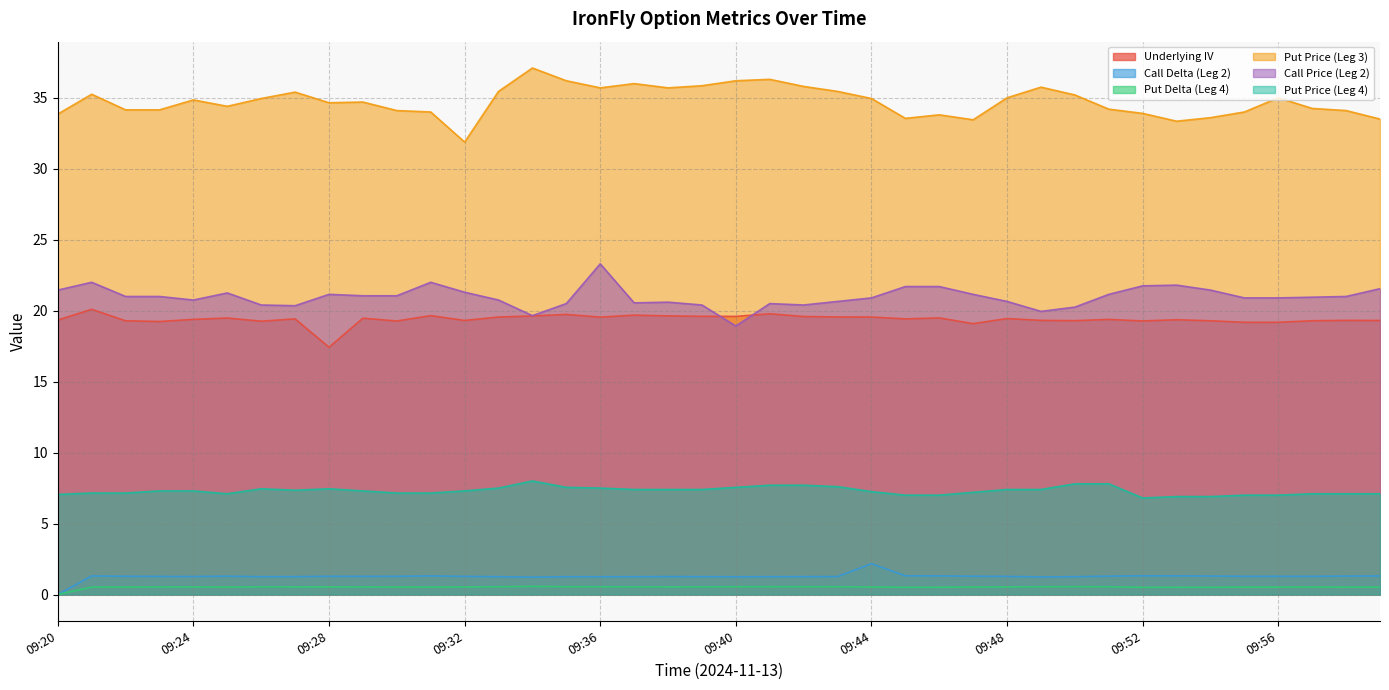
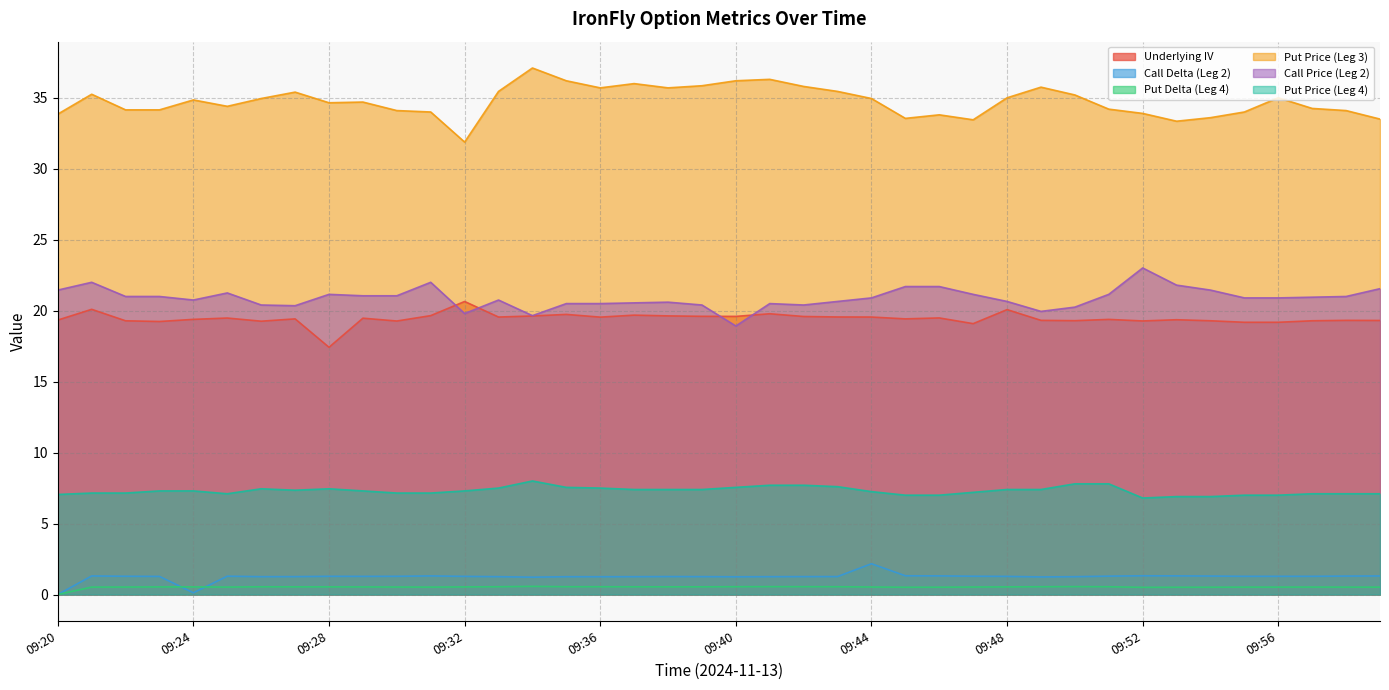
  {
    "Underlying IV": {
      "09:20": 19.3,
      "09:24": 19.4,
      "09:28": 17.4,
-     "09:32": 19.3,
+     "09:32": 20.6,
      "09:36": 19.5,
      "09:40": 19.6,
      "09:44": 19.6,
-     "09:48": 19.4,
+     "09:48": 20.1,
      "09:52": 19.3,
      "09:56": 19.2
    },
    "Call Delta (Leg 2)": {
-     "09:24": 1.3,
+     "09:24": 0.1,
      "09:28": 1.3,
      "09:32": 1.3,
      "09:36": 1.3,
      "09:40": 1.2,
      "09:44": 2.2,
      "09:48": 1.3,
      "09:52": 1.3,
      "09:56": 1.3
    },
    "Put Price (Leg 3)": {
      "09:20": 33.9,
      "09:24": 34.9,
      "09:28": 34.7,
      "09:32": 31.9,
      "09:36": 35.7,
      "09:40": 36.2,
      "09:44": 35.0,
      "09:48": 35.0,
      "09:52": 33.9
    },
    "Call Price (Leg 2)": {
      "09:20": 21.5,
      "09:24": 20.8,
      "09:28": 21.2,
-     "09:32": 21.3,
-     "09:36": 23.3,
+     "09:32": 19.8,
+     "09:36": 20.5,
      "09:40": 18.9,
      "09:44": 20.9,
      "09:48": 20.7,
-     "09:52": 21.8,
+     "09:52": 23.0,
      "09:56": 20.9
    }
  }
